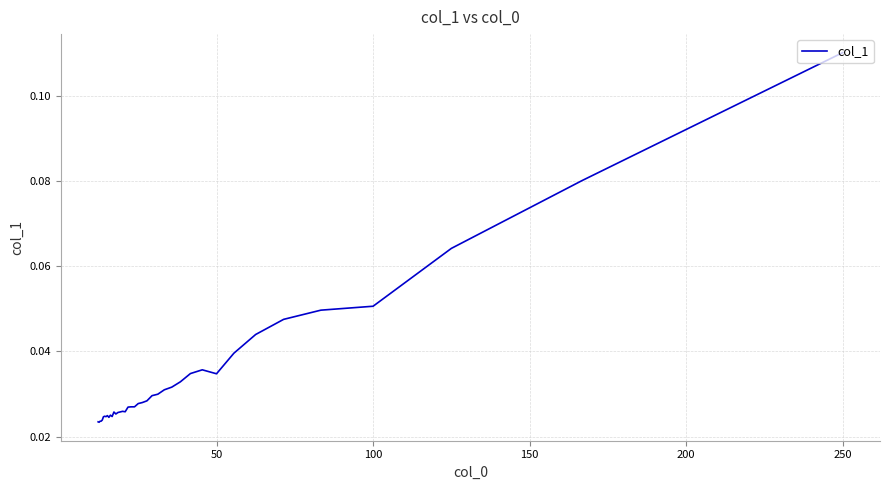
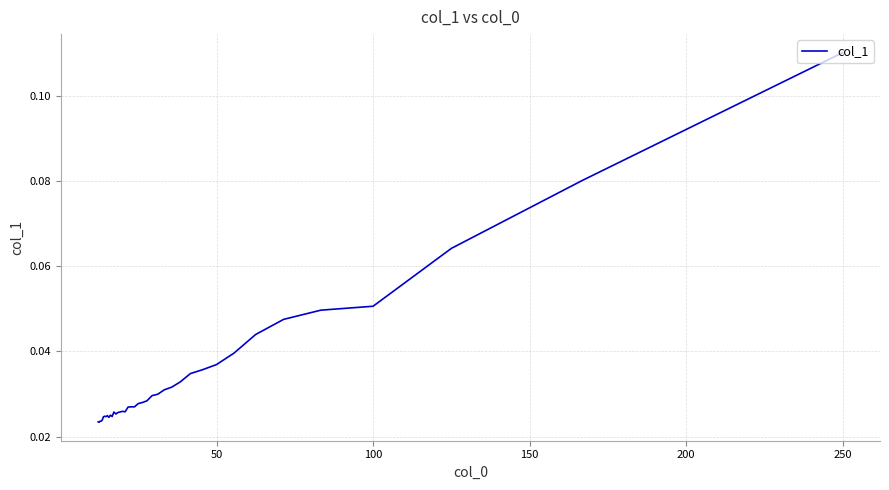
  {
-   "50": 0.035,
+   "50": 0.037,
    "100": 0.051
  }
